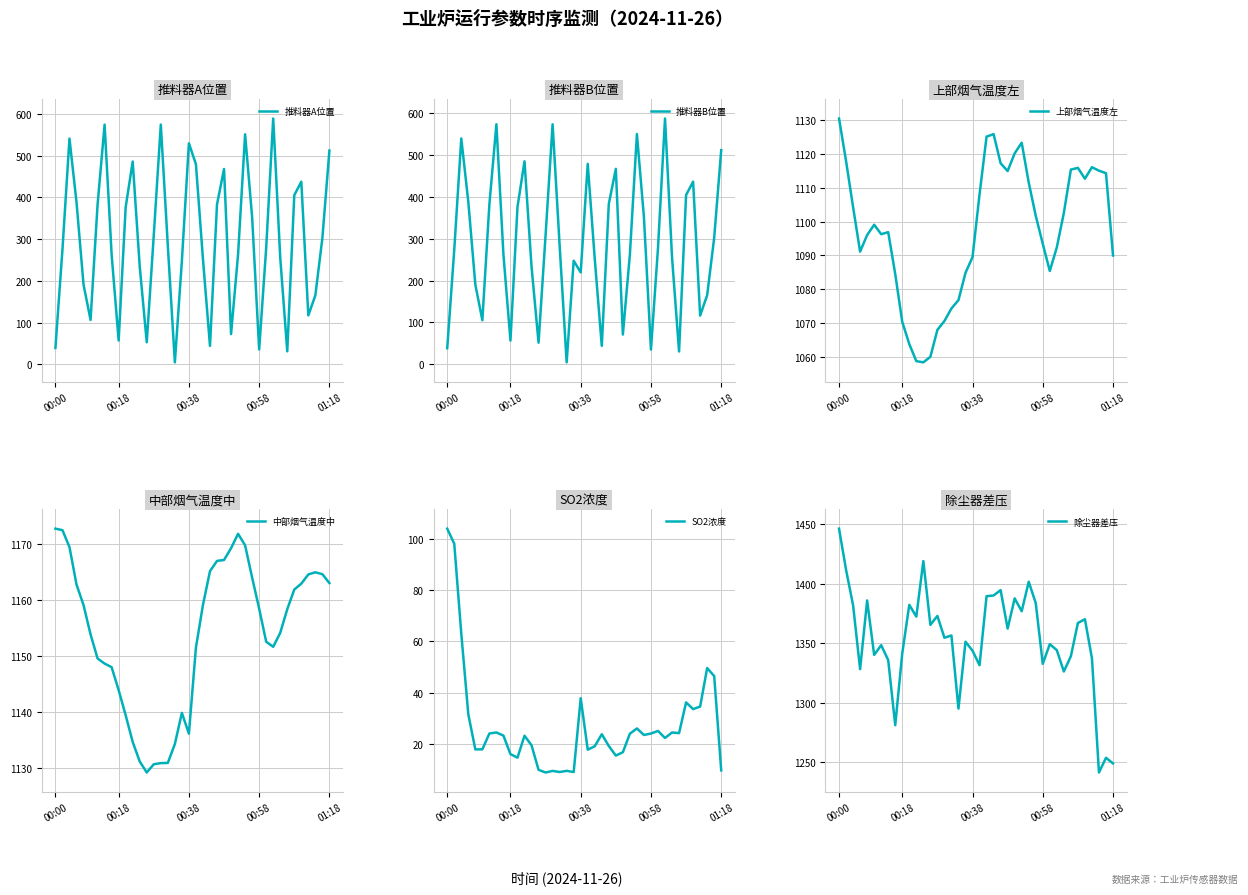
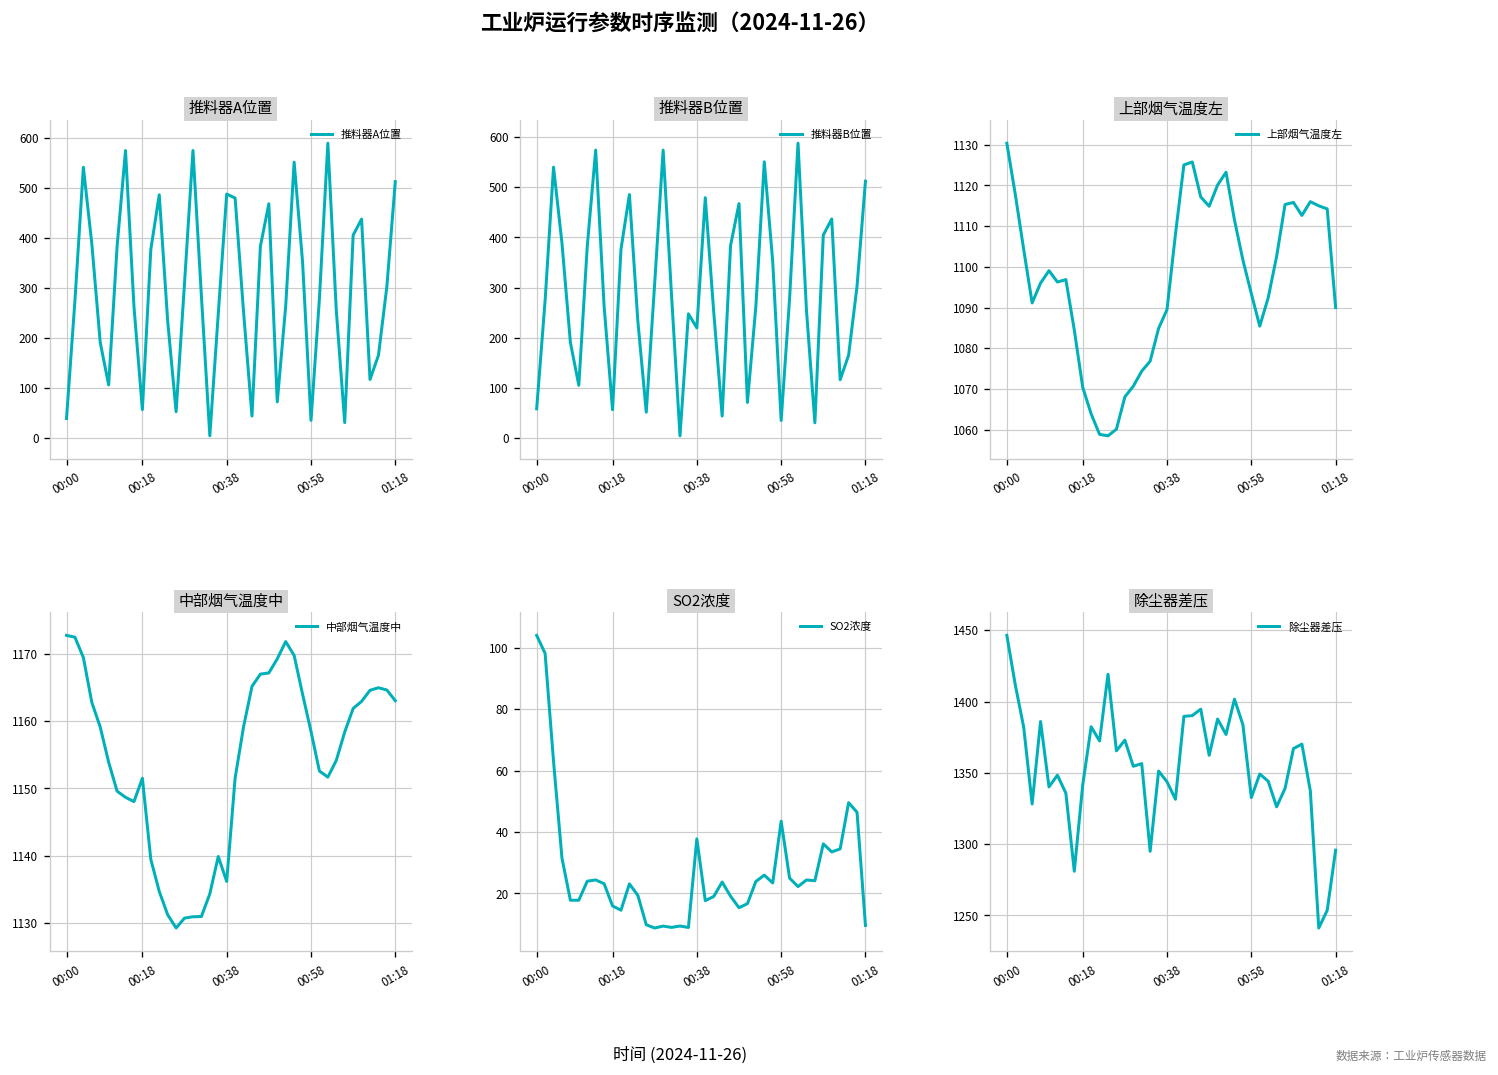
  {
    "推料器A位置": {
      "00:00": 40,
      "00:18": 60,
-     "00:38": 530,
+     "00:38": 490,
      "00:58": 40,
      "01:18": 510
    },
    "推料器B位置": {
-     "00:00": 40,
+     "00:00": 60,
      "00:18": 60,
      "00:38": 220,
      "00:58": 40,
      "01:18": 510
    },
    "上部烟气温度左": {
      "00:00": 1130,
      "00:18": 1070,
      "00:38": 1090,
      "00:58": 1093,
      "01:18": 1090
    },
    "中部烟气温度中": {
      "00:00": 1173,
-     "00:18": 1144,
+     "00:18": 1152,
      "00:38": 1136,
      "00:58": 1158,
      "01:18": 1163
    },
    "SO2浓度": {
      "00:00": 104,
      "00:18": 16,
      "00:38": 38,
-     "00:58": 24,
+     "00:58": 44,
      "01:18": 10
    },
    "除尘器差压": {
      "00:00": 1446,
      "00:18": 1341,
      "00:38": 1344,
      "00:58": 1333,
-     "01:18": 1249
+     "01:18": 1296
    }
  }
